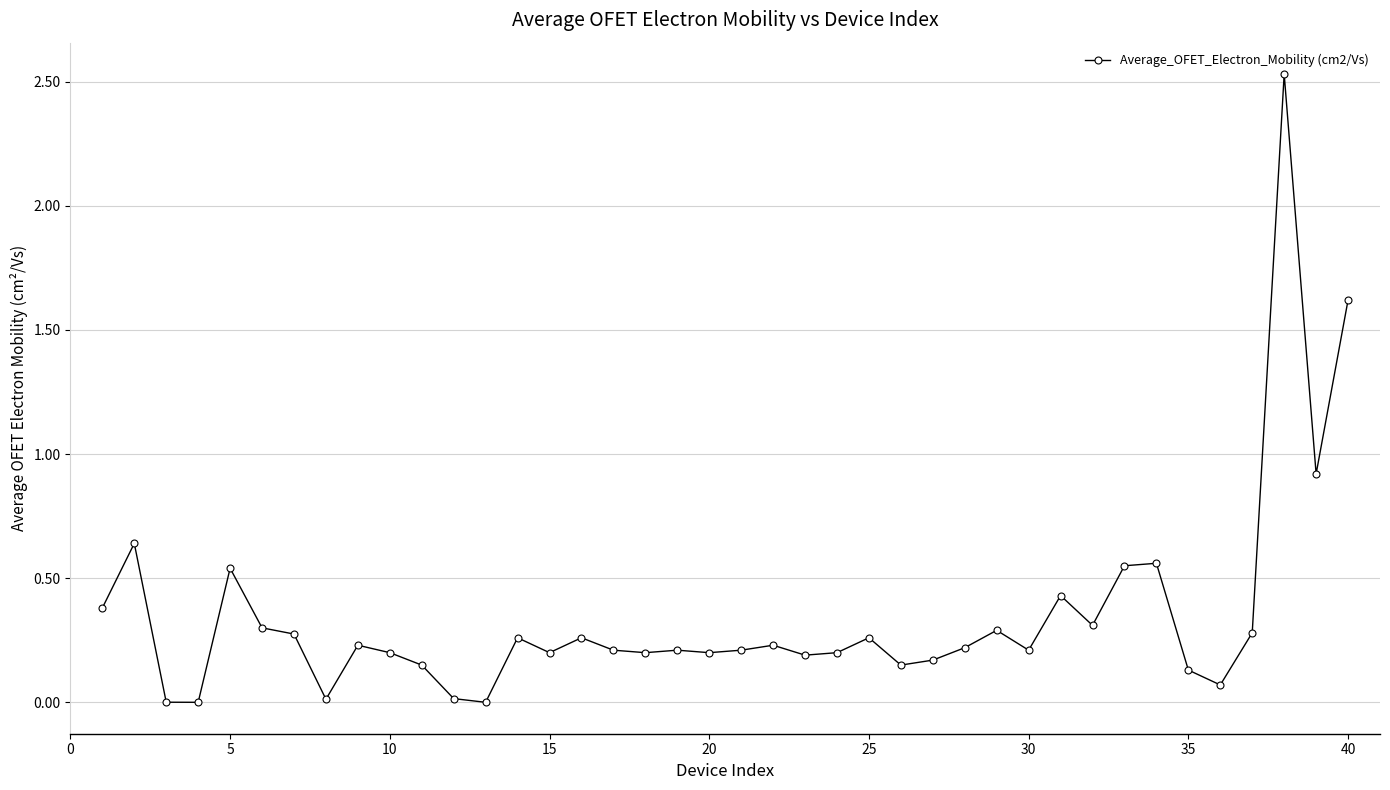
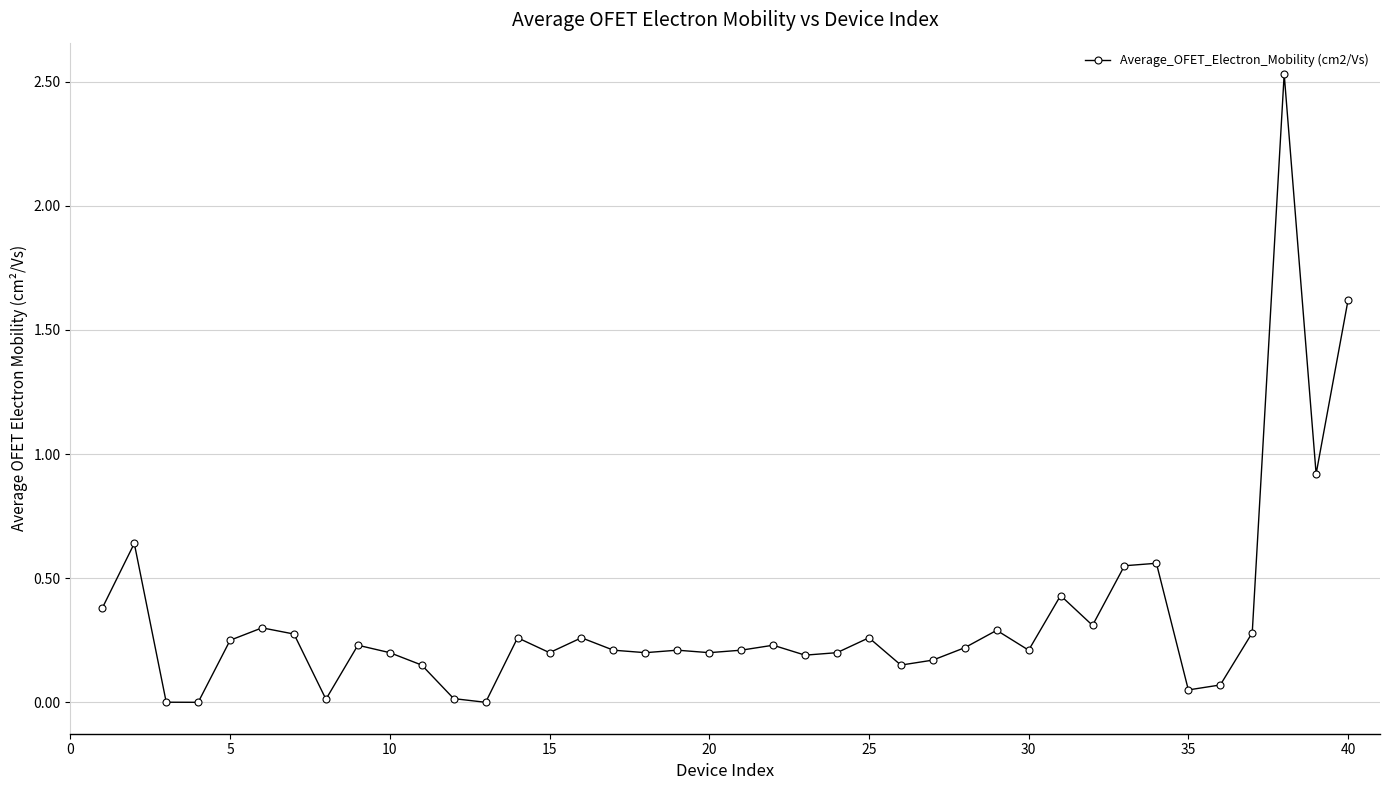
  {
-   "5": 0.54,
+   "5": 0.25,
    "10": 0.20,
    "15": 0.20,
    "20": 0.20,
    "25": 0.26,
    "30": 0.21,
-   "35": 0.13,
+   "35": 0.05,
    "40": 1.62
  }
